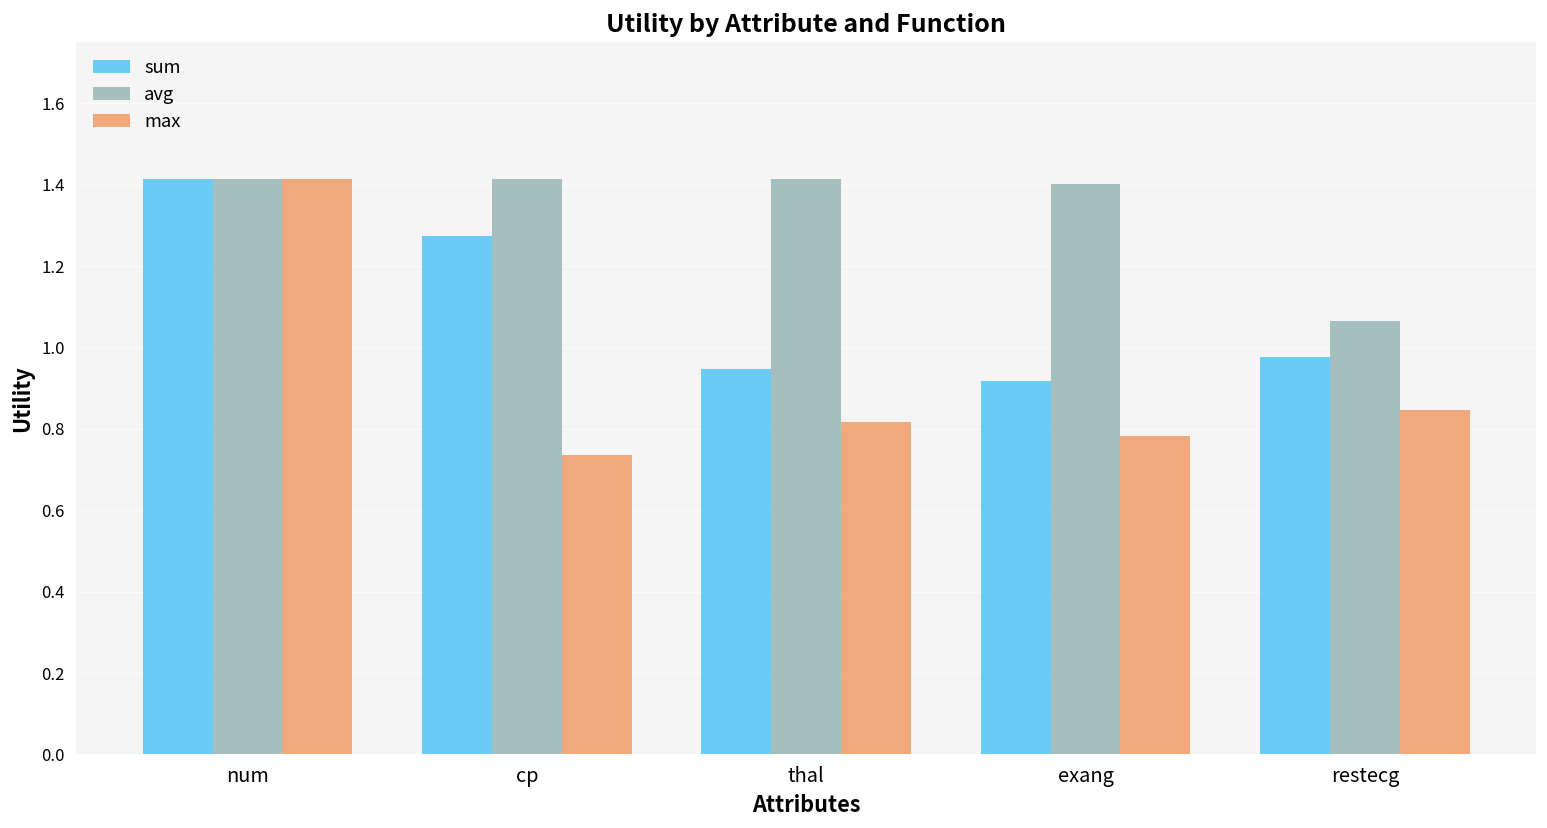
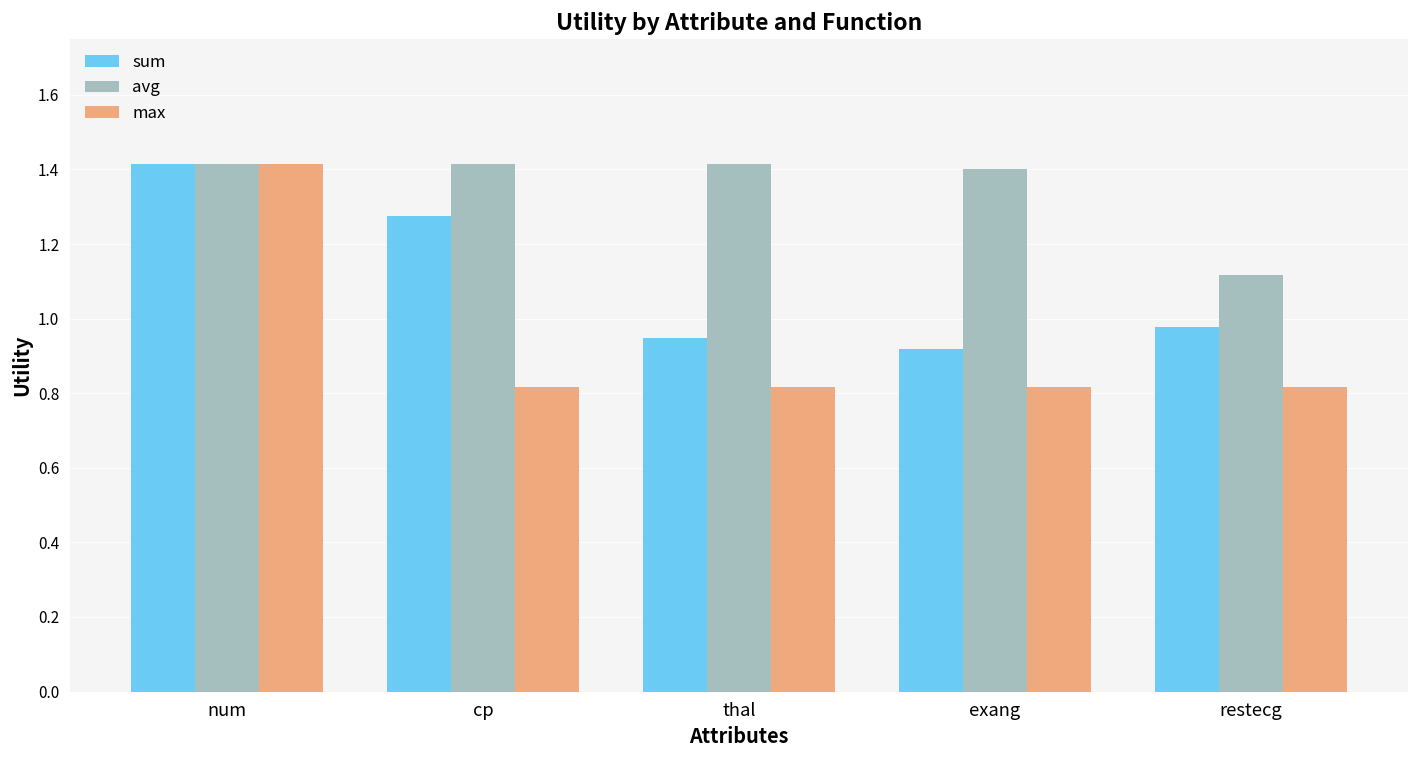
  {
    "sum": {
      "num": 1.41,
      "cp": 1.27,
      "thal": 0.95,
      "exang": 0.92,
      "restecg": 0.98
    },
    "avg": {
      "num": 1.41,
      "cp": 1.41,
      "thal": 1.41,
      "exang": 1.40,
-     "restecg": 1.07
+     "restecg": 1.12
    },
    "max": {
      "num": 1.41,
-     "cp": 0.74,
+     "cp": 0.82,
      "thal": 0.82,
-     "exang": 0.78,
-     "restecg": 0.85
+     "exang": 0.82,
+     "restecg": 0.82
    }
  }
